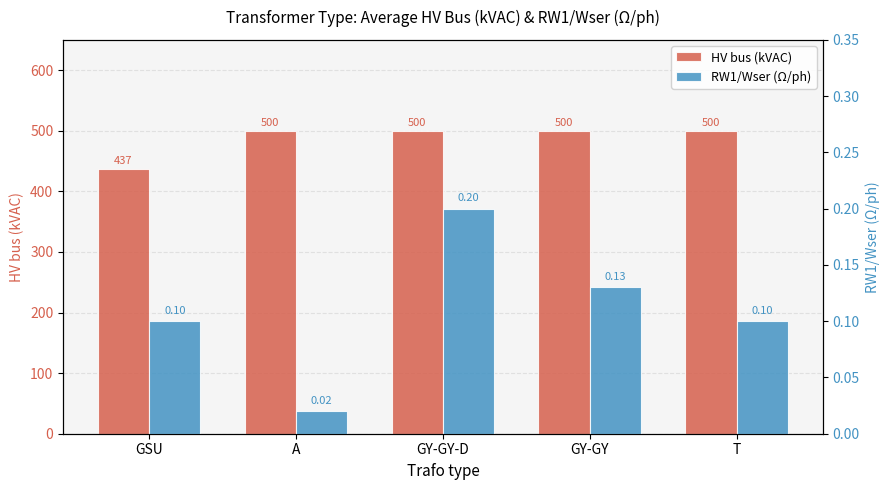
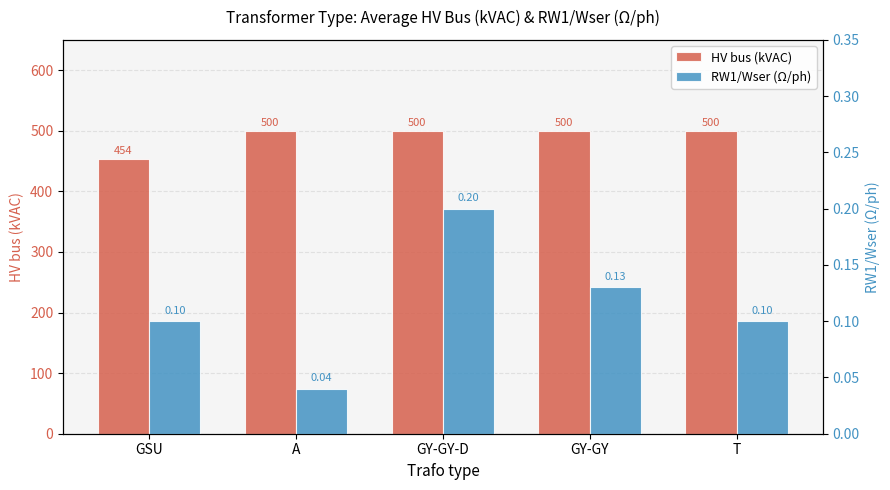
  {
    "HV bus (kVAC)": {
-     "GSU": 437,
+     "GSU": 454,
      "A": 500,
      "GY-GY-D": 500,
      "GY-GY": 500,
      "T": 500
    },
    "RW1/Wser (Ω/ph)": {
      "GSU": 0.10,
-     "A": 0.02,
+     "A": 0.04,
      "GY-GY-D": 0.20,
      "GY-GY": 0.13,
      "T": 0.10
    }
  }
